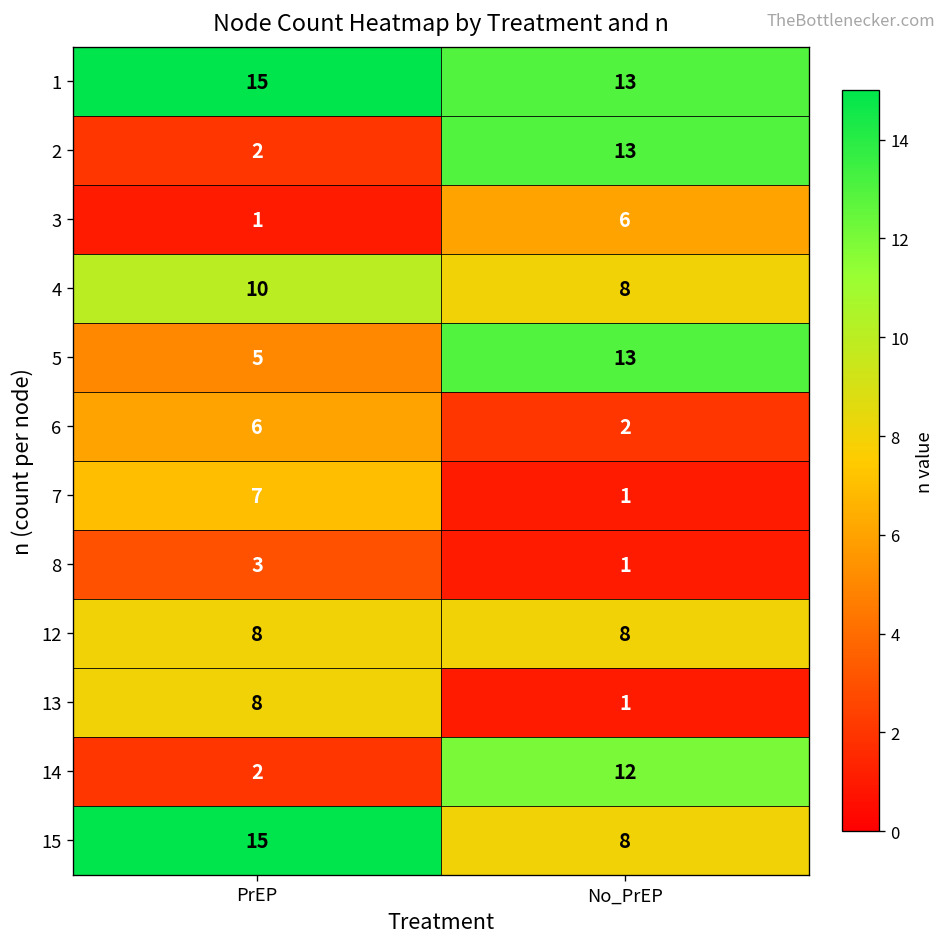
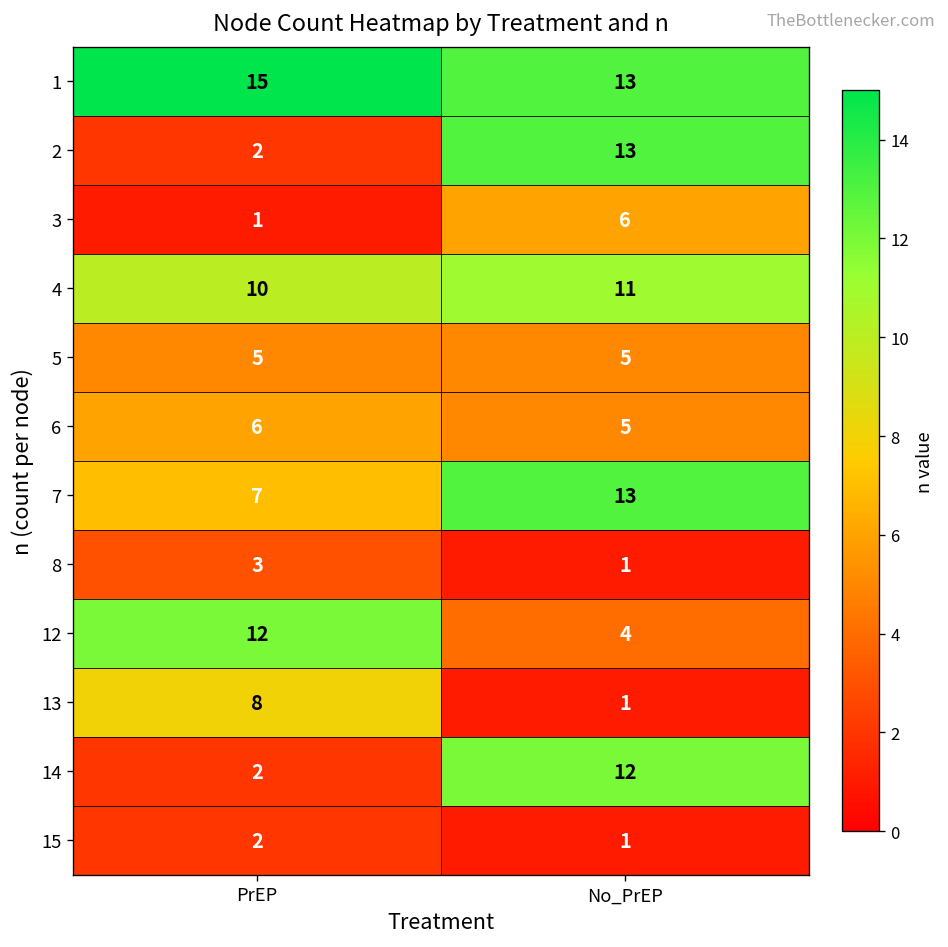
  {
    "1": {
      "PrEP": 15,
      "No_PrEP": 13
    },
    "2": {
      "PrEP": 2,
      "No_PrEP": 13
    },
    "3": {
      "PrEP": 1,
      "No_PrEP": 6
    },
    "4": {
      "PrEP": 10,
-     "No_PrEP": 8
+     "No_PrEP": 11
    },
    "5": {
      "PrEP": 5,
-     "No_PrEP": 13
+     "No_PrEP": 5
    },
    "6": {
      "PrEP": 6,
-     "No_PrEP": 2
+     "No_PrEP": 5
    },
    "7": {
      "PrEP": 7,
-     "No_PrEP": 1
+     "No_PrEP": 13
    },
    "8": {
      "PrEP": 3,
      "No_PrEP": 1
    },
    "12": {
-     "PrEP": 8,
-     "No_PrEP": 8
+     "PrEP": 12,
+     "No_PrEP": 4
    },
    "13": {
      "PrEP": 8,
      "No_PrEP": 1
    },
    "14": {
      "PrEP": 2,
      "No_PrEP": 12
    },
    "15": {
-     "PrEP": 15,
-     "No_PrEP": 8
+     "PrEP": 2,
+     "No_PrEP": 1
    }
  }
